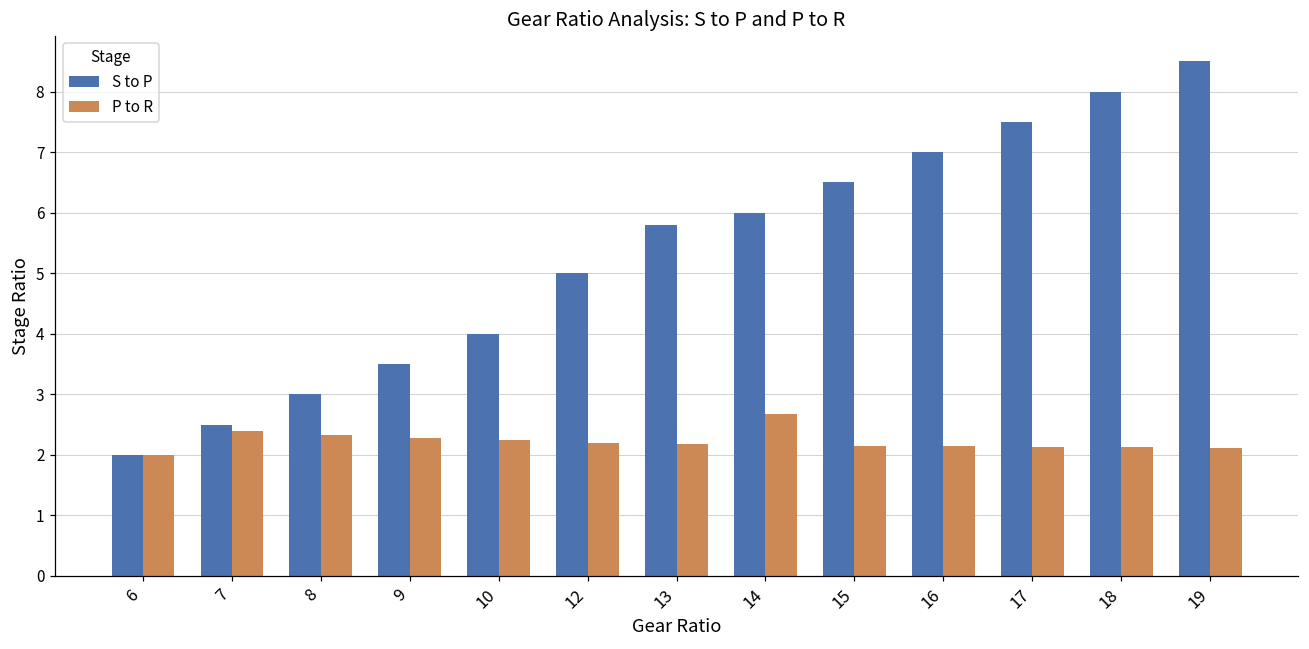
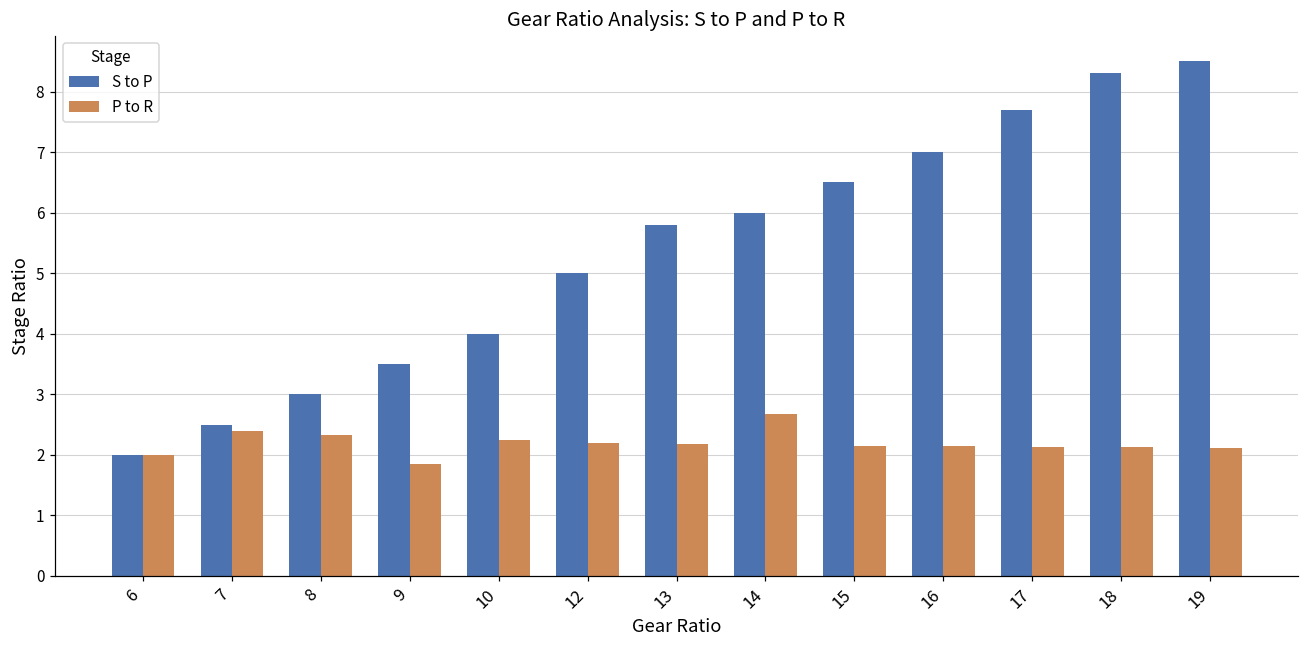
  {
    "S to P": {
      "6": 2.0,
      "7": 2.5,
      "8": 3.0,
      "9": 3.5,
      "10": 4.0,
      "12": 5.0,
      "13": 5.8,
      "14": 6.0,
      "15": 6.5,
      "16": 7.0,
-     "17": 7.5,
-     "18": 8.0,
+     "17": 7.7,
+     "18": 8.3,
      "19": 8.5
    },
    "P to R": {
      "6": 2.0,
      "7": 2.4,
      "8": 2.3,
-     "9": 2.3,
+     "9": 1.8,
      "10": 2.3,
      "12": 2.2,
      "13": 2.2,
      "14": 2.7,
      "15": 2.2,
      "16": 2.1,
      "17": 2.1,
      "18": 2.1,
      "19": 2.1
    }
  }
